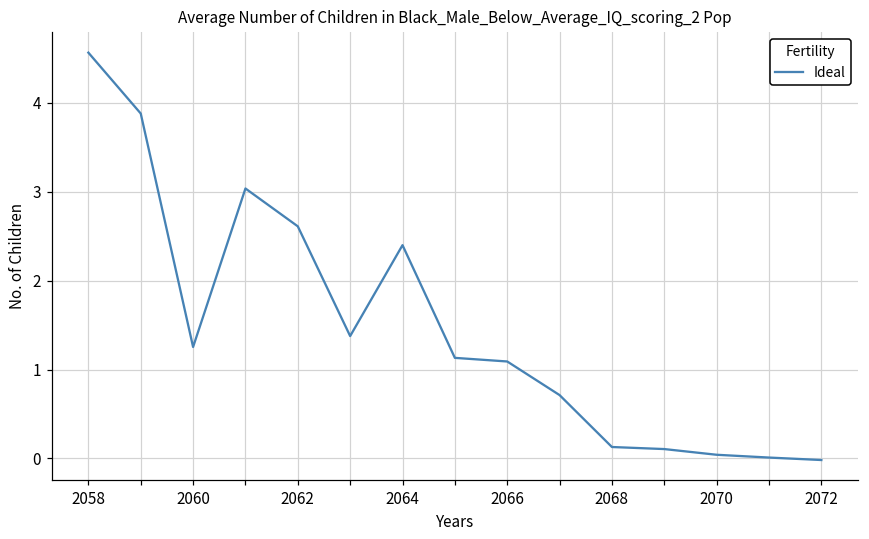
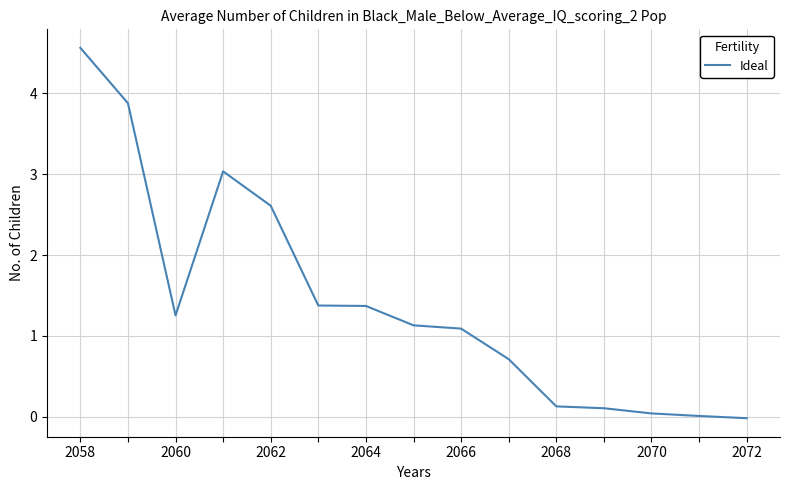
  {
    "2058": 4.6,
    "2060": 1.3,
    "2062": 2.6,
-   "2064": 2.4,
+   "2064": 1.4,
    "2066": 1.1,
    "2068": 0.1,
    "2070": 0.0,
    "2072": 0.0
  }
